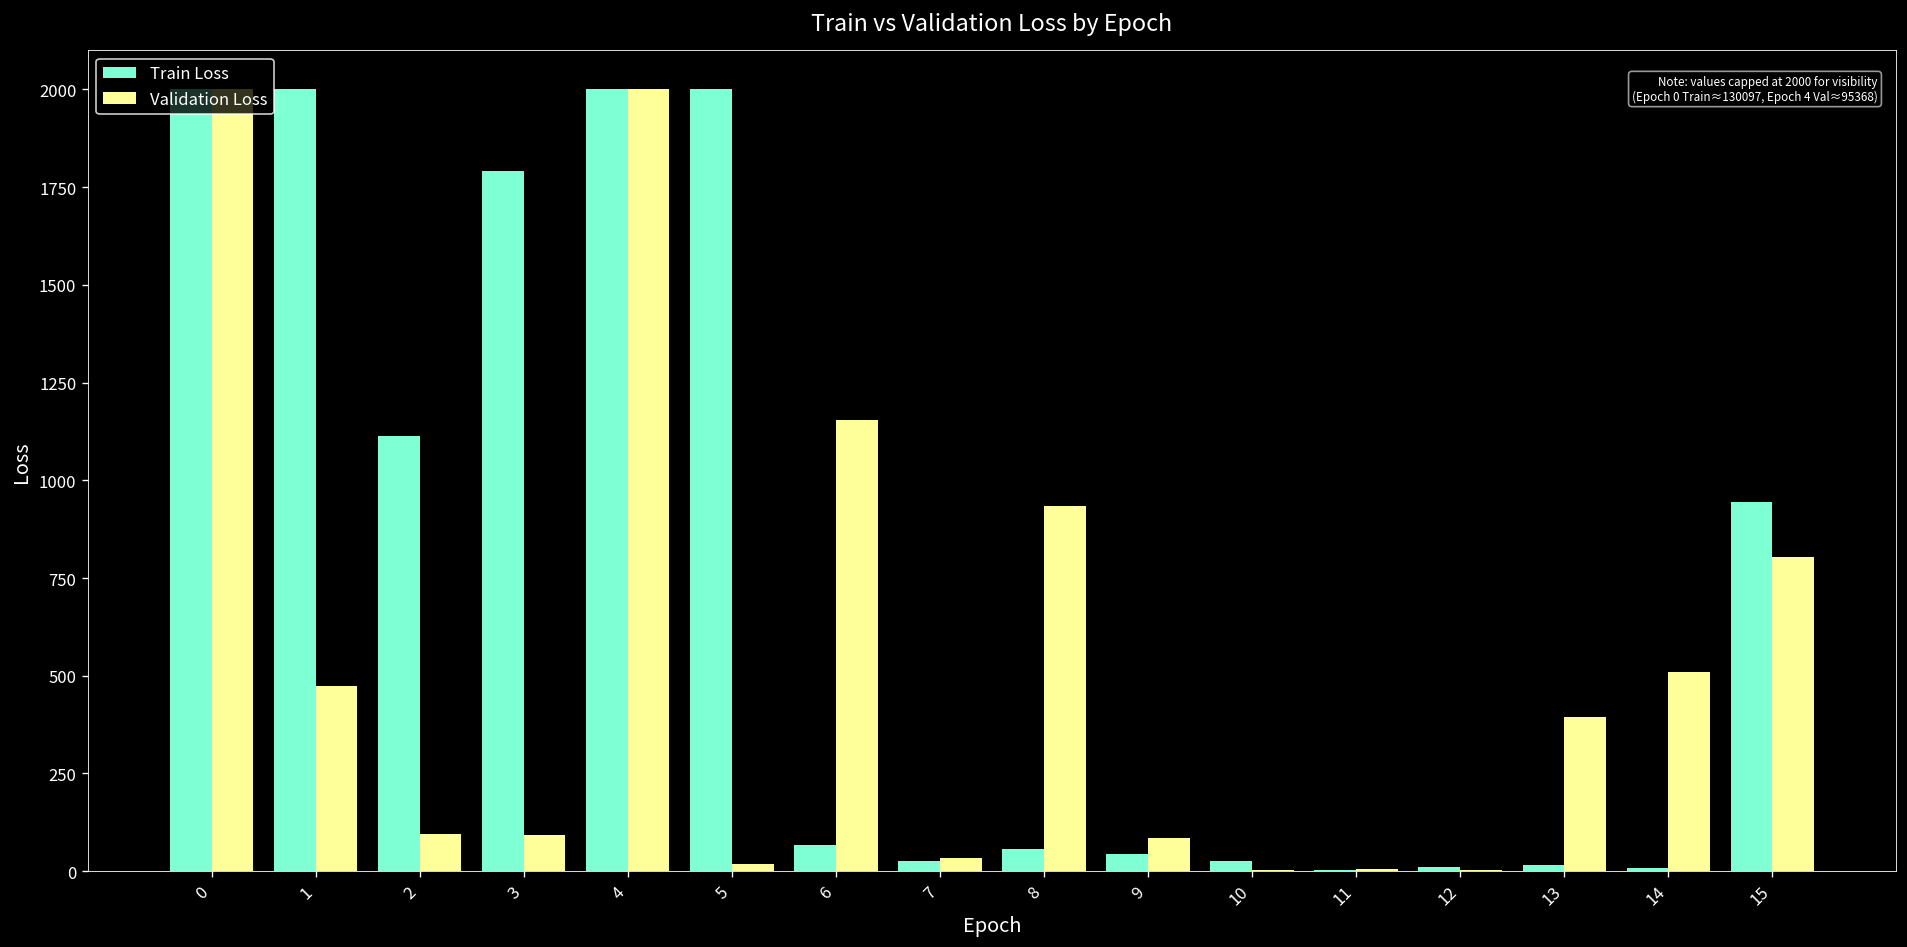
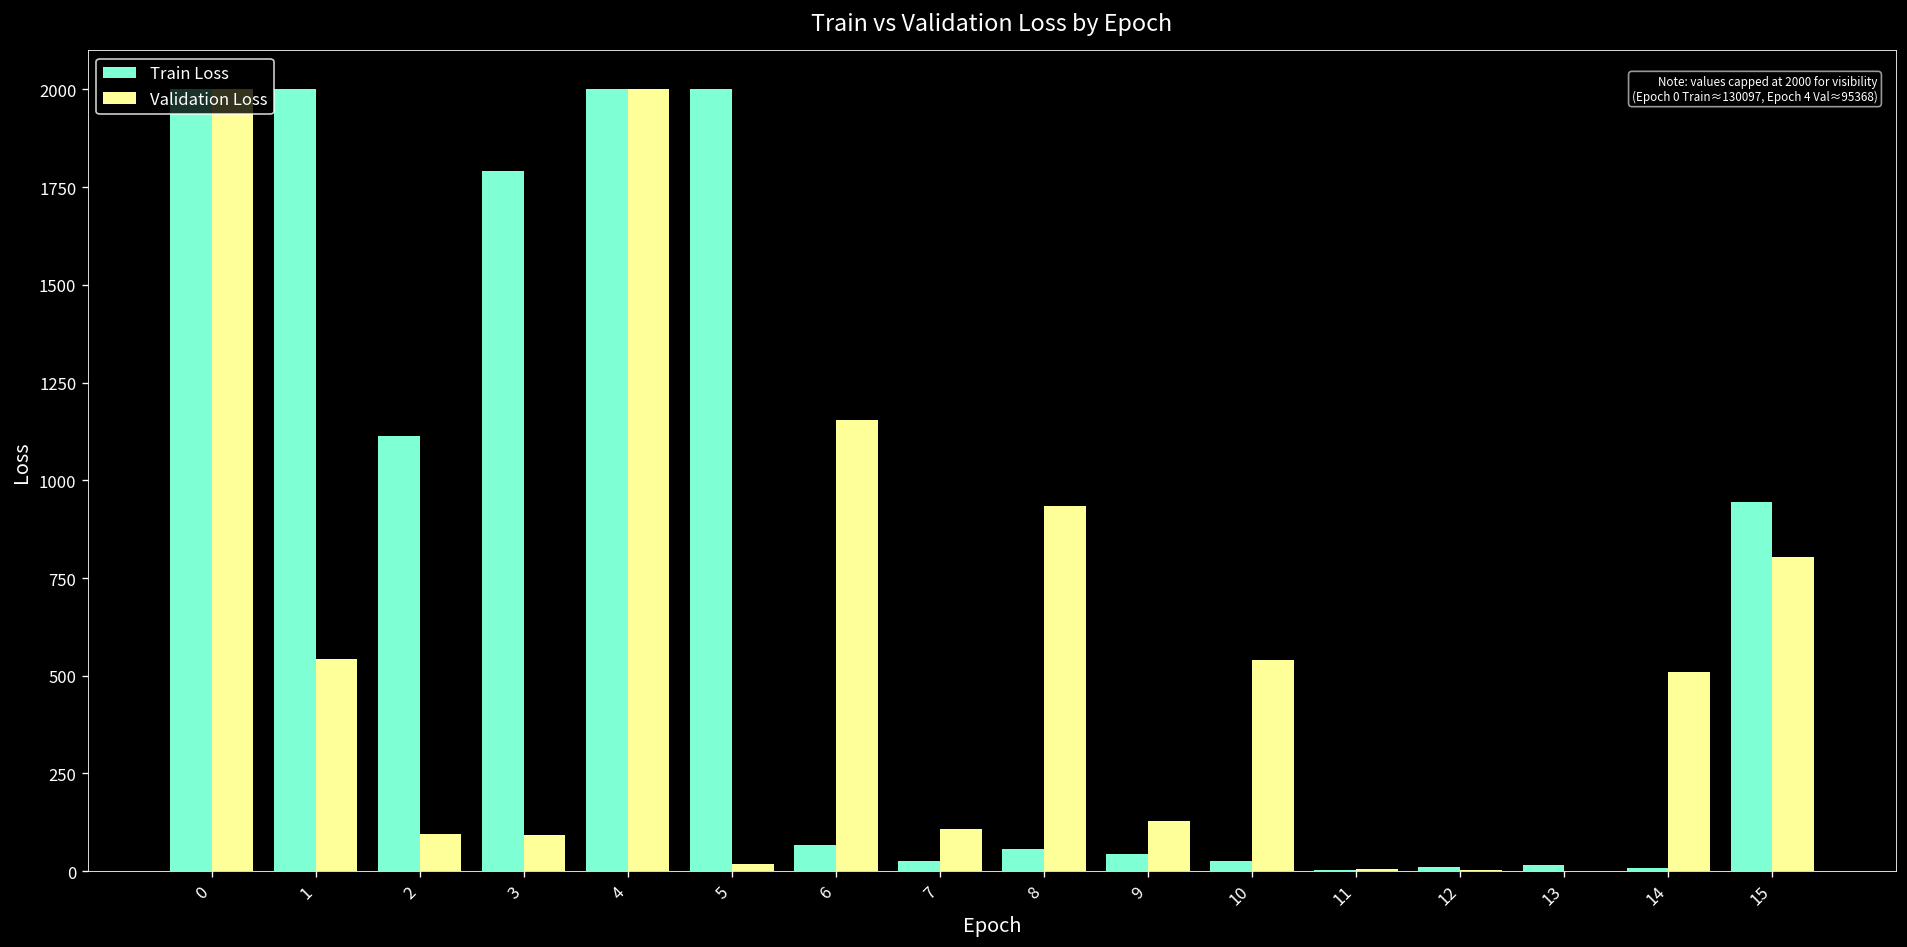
  {
    "Train Loss": {
      "1": 2000,
      "2": 1110,
      "3": 1790,
      "4": 2000,
      "5": 2000,
      "6": 70,
      "7": 30,
      "8": 60,
      "9": 40,
      "10": 30,
      "12": 10,
      "13": 20,
      "14": 10,
      "15": 940
    },
    "Validation Loss": {
-     "1": 470,
+     "1": 540,
      "2": 90,
      "3": 90,
      "4": 2000,
      "5": 20,
      "6": 1150,
-     "7": 30,
+     "7": 110,
      "8": 940,
-     "9": 90,
-     "10": 0,
-     "13": 390,
+     "9": 130,
+     "10": 540,
+     "13": 0,
      "14": 510,
      "15": 800
    }
  }
